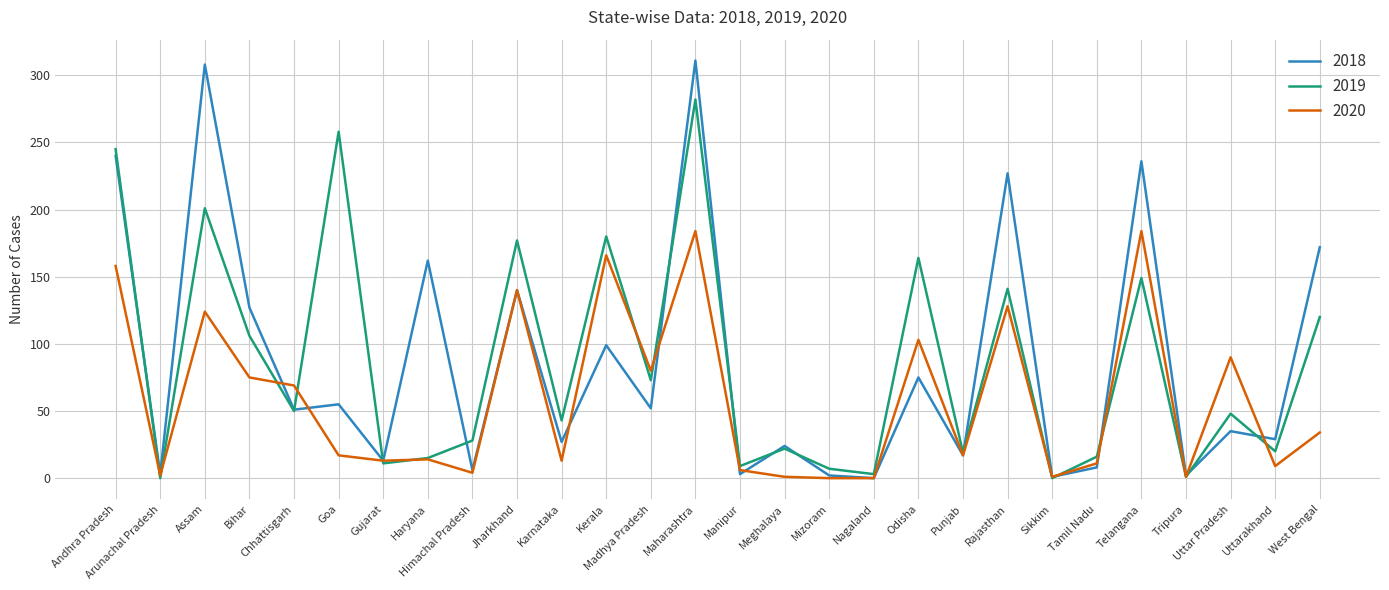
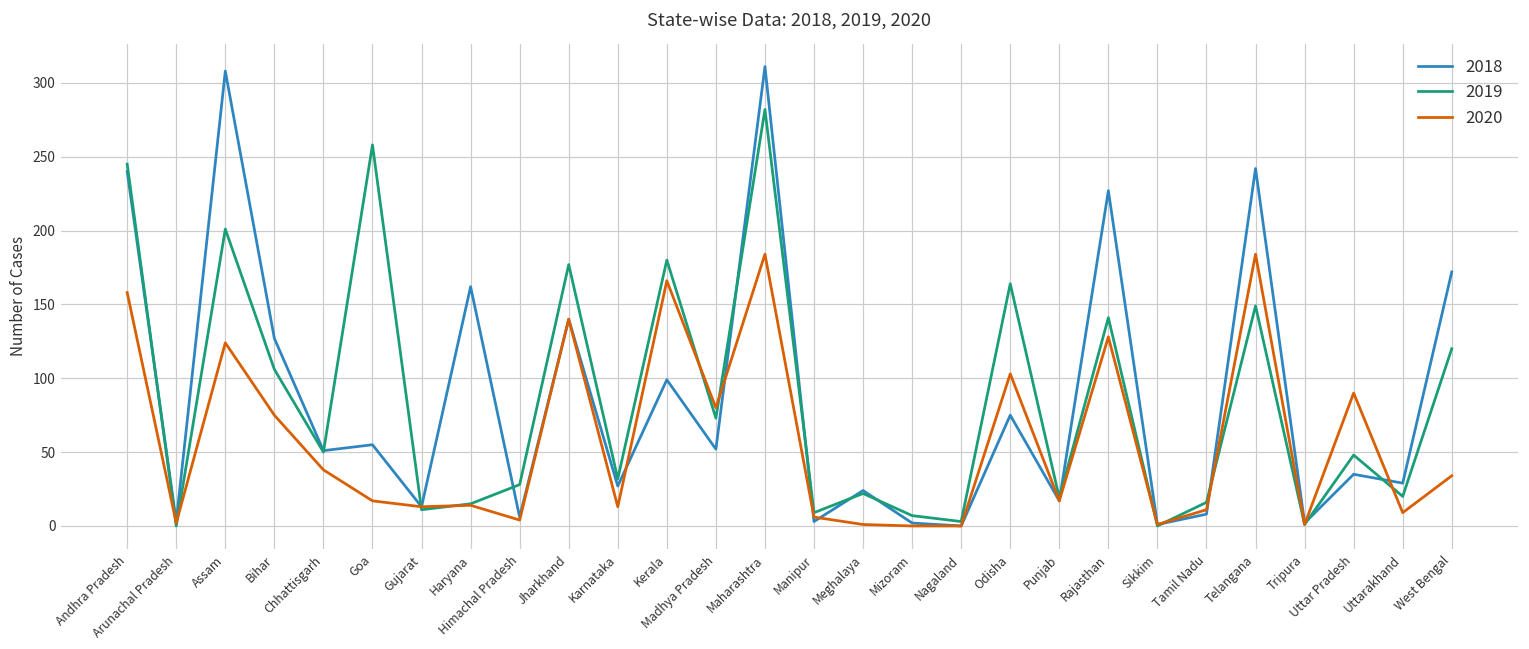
  {
    "2018": {
      "Andhra Pradesh": 240,
      "Assam": 308,
      "Bihar": 127,
      "Goa": 55,
      "Haryana": 162,
      "Himachal Pradesh": 6,
      "Karnataka": 27,
      "Kerala": 99,
      "Madhya Pradesh": 52,
      "Maharashtra": 311,
      "Manipur": 3,
      "Meghalaya": 24,
      "Mizoram": 2,
      "Odisha": 75,
      "Rajasthan": 227,
      "Tamil Nadu": 8,
-     "Telangana": 236,
+     "Telangana": 242,
      "Uttar Pradesh": 35,
      "Uttarakhand": 29,
      "West Bengal": 172
    },
    "2019": {
      "Andhra Pradesh": 245,
      "Arunachal Pradesh": 0,
      "Assam": 201,
      "Bihar": 106,
      "Goa": 258,
      "Gujarat": 11,
      "Himachal Pradesh": 28,
      "Jharkhand": 177,
-     "Karnataka": 43,
+     "Karnataka": 32,
      "Kerala": 180,
      "Madhya Pradesh": 73,
      "Maharashtra": 282,
      "Manipur": 9,
      "Meghalaya": 22,
      "Mizoram": 7,
      "Nagaland": 3,
      "Odisha": 164,
      "Punjab": 19,
      "Rajasthan": 141,
      "Tamil Nadu": 16,
      "Telangana": 149,
      "Uttar Pradesh": 48,
      "Uttarakhand": 20,
      "West Bengal": 120
    },
    "2020": {
      "Andhra Pradesh": 158,
      "Assam": 124,
      "Bihar": 75,
-     "Chhattisgarh": 69,
+     "Chhattisgarh": 38,
      "Goa": 17,
      "Himachal Pradesh": 4,
      "Karnataka": 13,
      "Kerala": 166,
      "Madhya Pradesh": 80,
      "Maharashtra": 184,
      "Manipur": 6,
      "Meghalaya": 1,
      "Mizoram": 0,
      "Odisha": 103,
      "Rajasthan": 128,
      "Tamil Nadu": 11,
      "Telangana": 184,
      "Uttar Pradesh": 90,
      "Uttarakhand": 9,
      "West Bengal": 34
    }
  }
